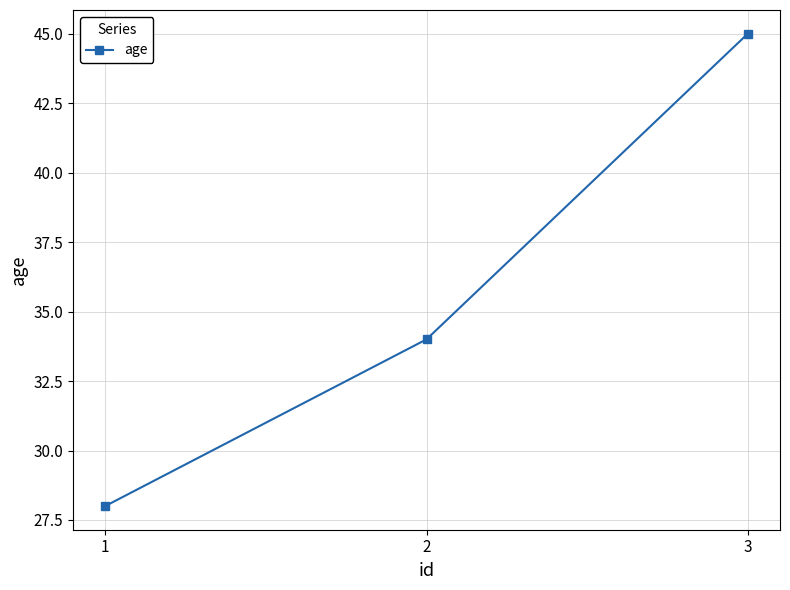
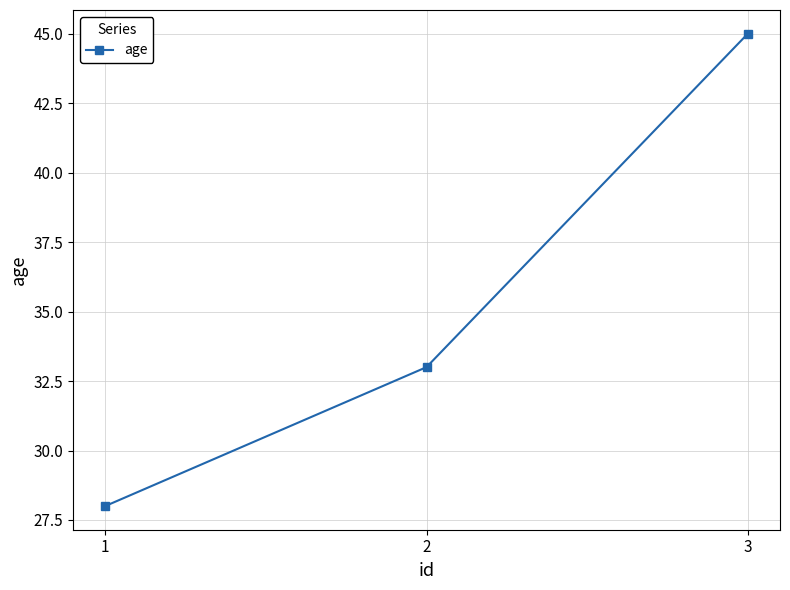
  {
    "1": 28,
-   "2": 34,
+   "2": 33,
    "3": 45
  }
